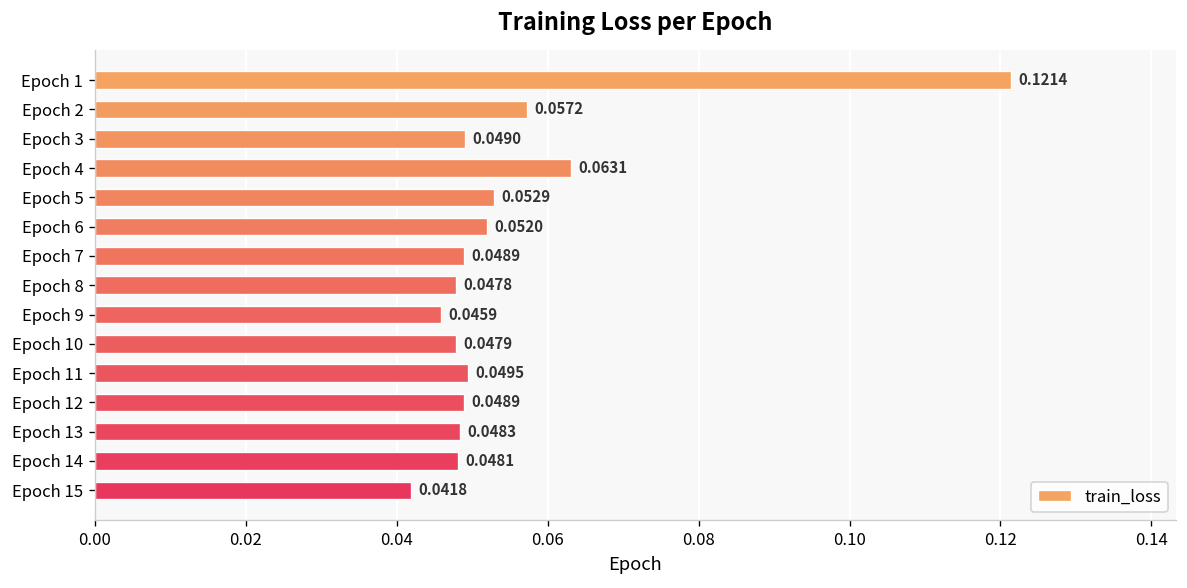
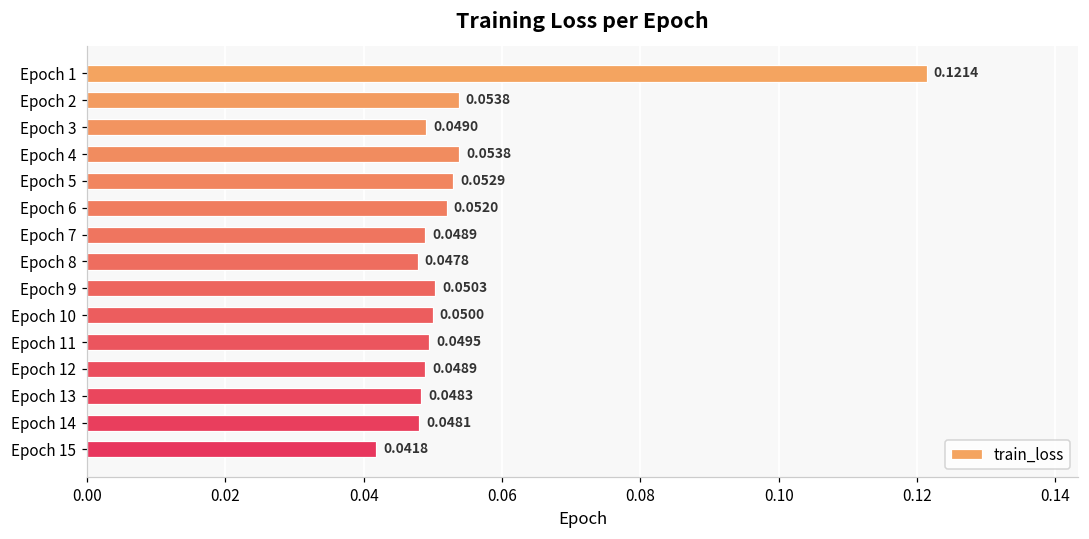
  {
    "Epoch 1": 0.1214,
-   "Epoch 2": 0.0572,
+   "Epoch 2": 0.0538,
    "Epoch 3": 0.0490,
-   "Epoch 4": 0.0631,
+   "Epoch 4": 0.0538,
    "Epoch 5": 0.0529,
    "Epoch 6": 0.0520,
    "Epoch 7": 0.0489,
    "Epoch 8": 0.0478,
-   "Epoch 9": 0.0459,
-   "Epoch 10": 0.0479,
+   "Epoch 9": 0.0503,
+   "Epoch 10": 0.0500,
    "Epoch 11": 0.0495,
    "Epoch 12": 0.0489,
    "Epoch 13": 0.0483,
    "Epoch 14": 0.0481,
    "Epoch 15": 0.0418
  }
